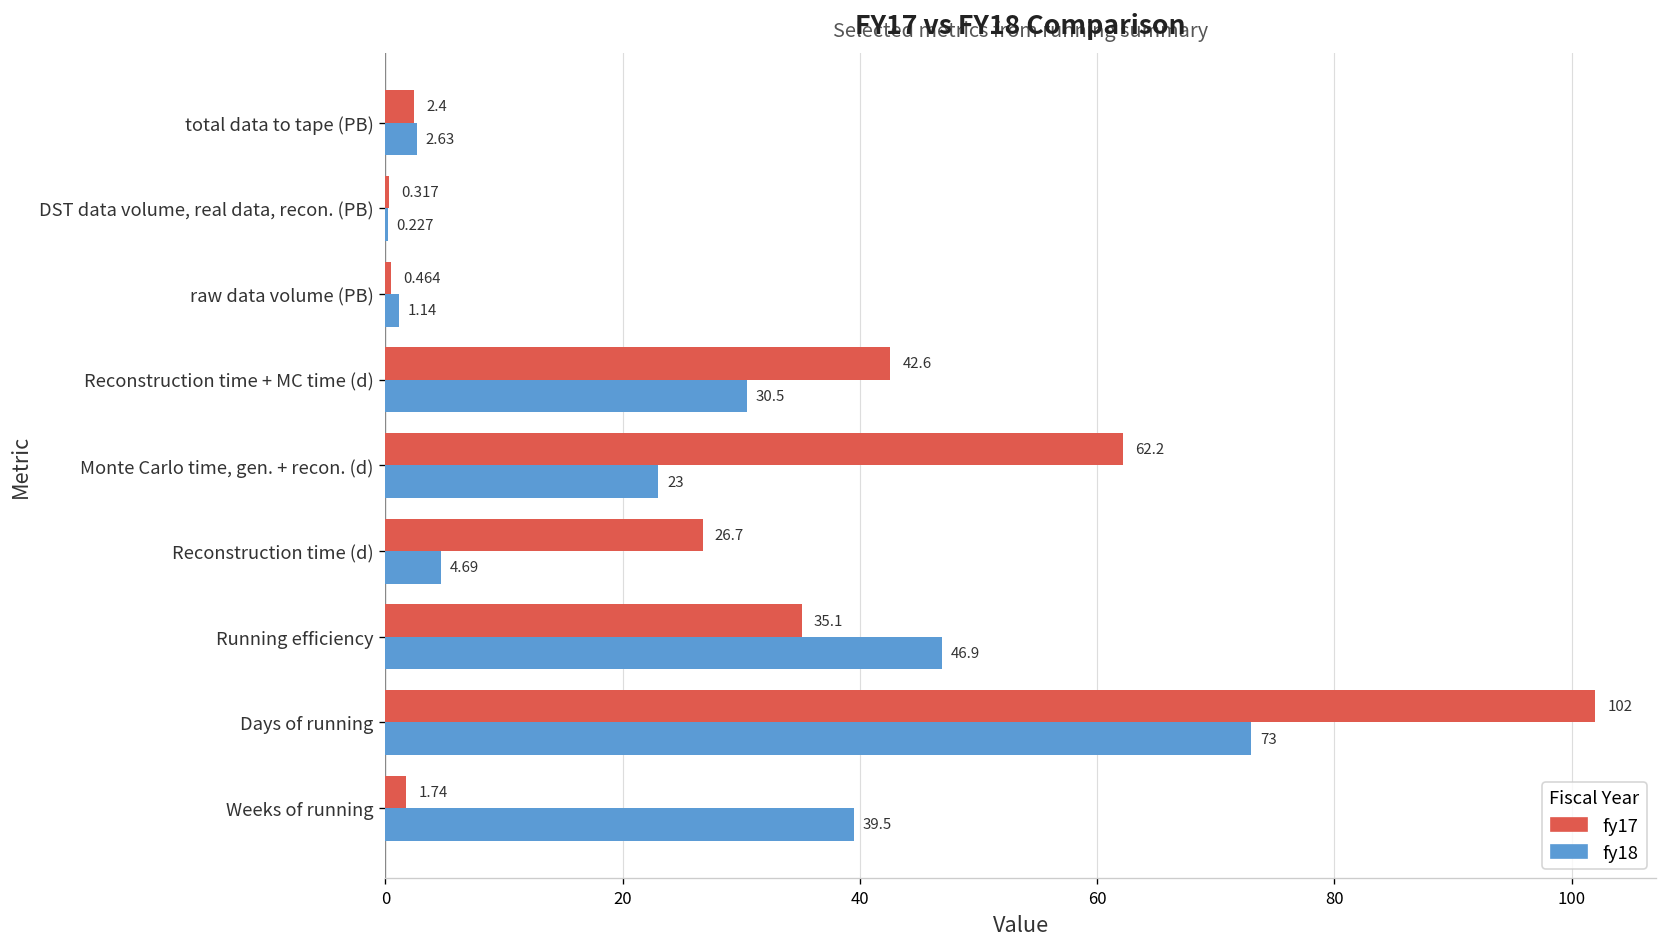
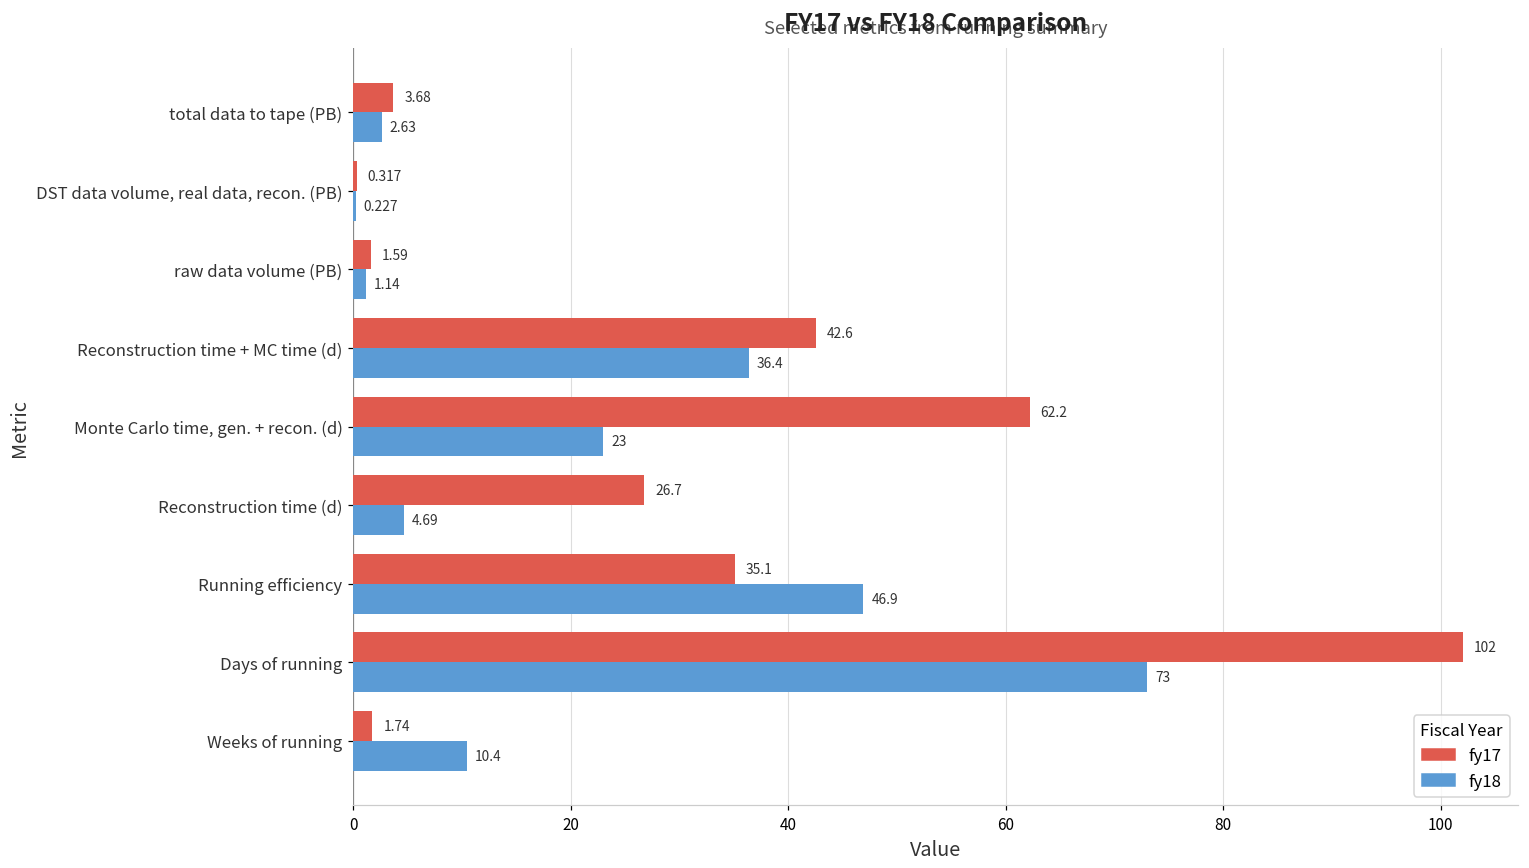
  {
    "fy17": {
-     "total data to tape (PB)": 2.4,
+     "total data to tape (PB)": 3.68,
      "DST data volume, real data, recon. (PB)": 0.317,
-     "raw data volume (PB)": 0.464,
+     "raw data volume (PB)": 1.59,
      "Reconstruction time + MC time (d)": 42.6,
      "Monte Carlo time, gen. + recon. (d)": 62.2,
      "Reconstruction time (d)": 26.7,
      "Running efficiency": 35.1,
      "Days of running": 102,
      "Weeks of running": 1.74
    },
    "fy18": {
      "total data to tape (PB)": 2.63,
      "DST data volume, real data, recon. (PB)": 0.227,
      "raw data volume (PB)": 1.14,
-     "Reconstruction time + MC time (d)": 30.5,
+     "Reconstruction time + MC time (d)": 36.4,
      "Monte Carlo time, gen. + recon. (d)": 23,
      "Reconstruction time (d)": 4.69,
      "Running efficiency": 46.9,
      "Days of running": 73,
-     "Weeks of running": 39.5
+     "Weeks of running": 10.4
    }
  }
